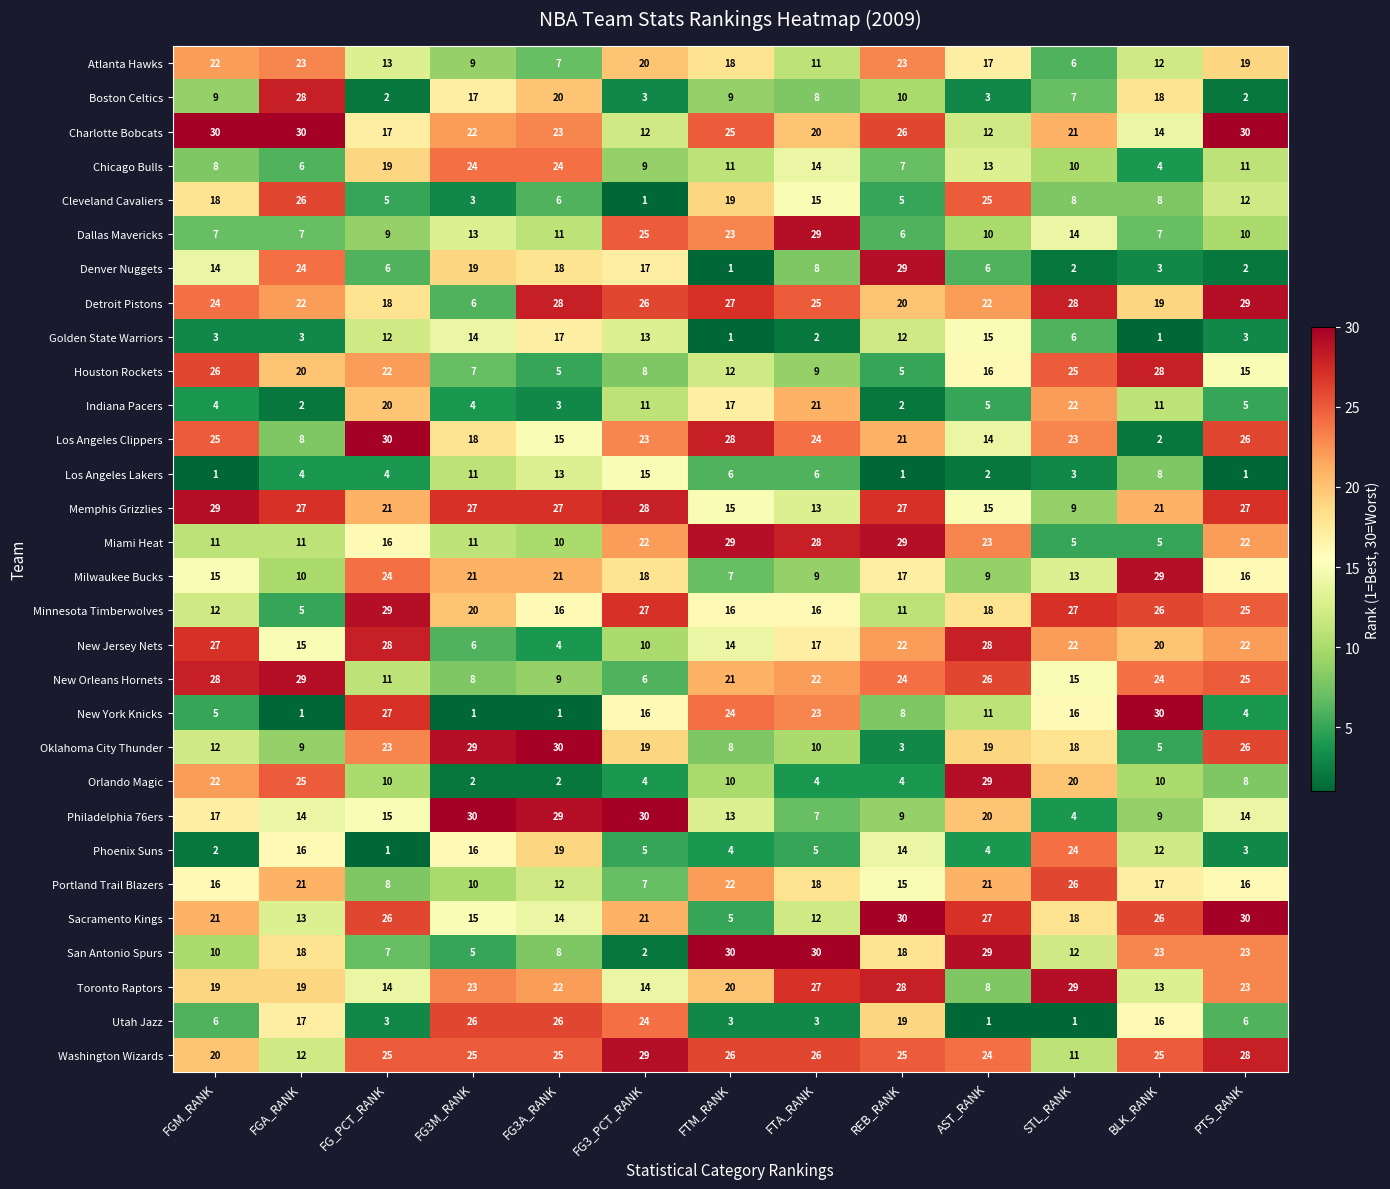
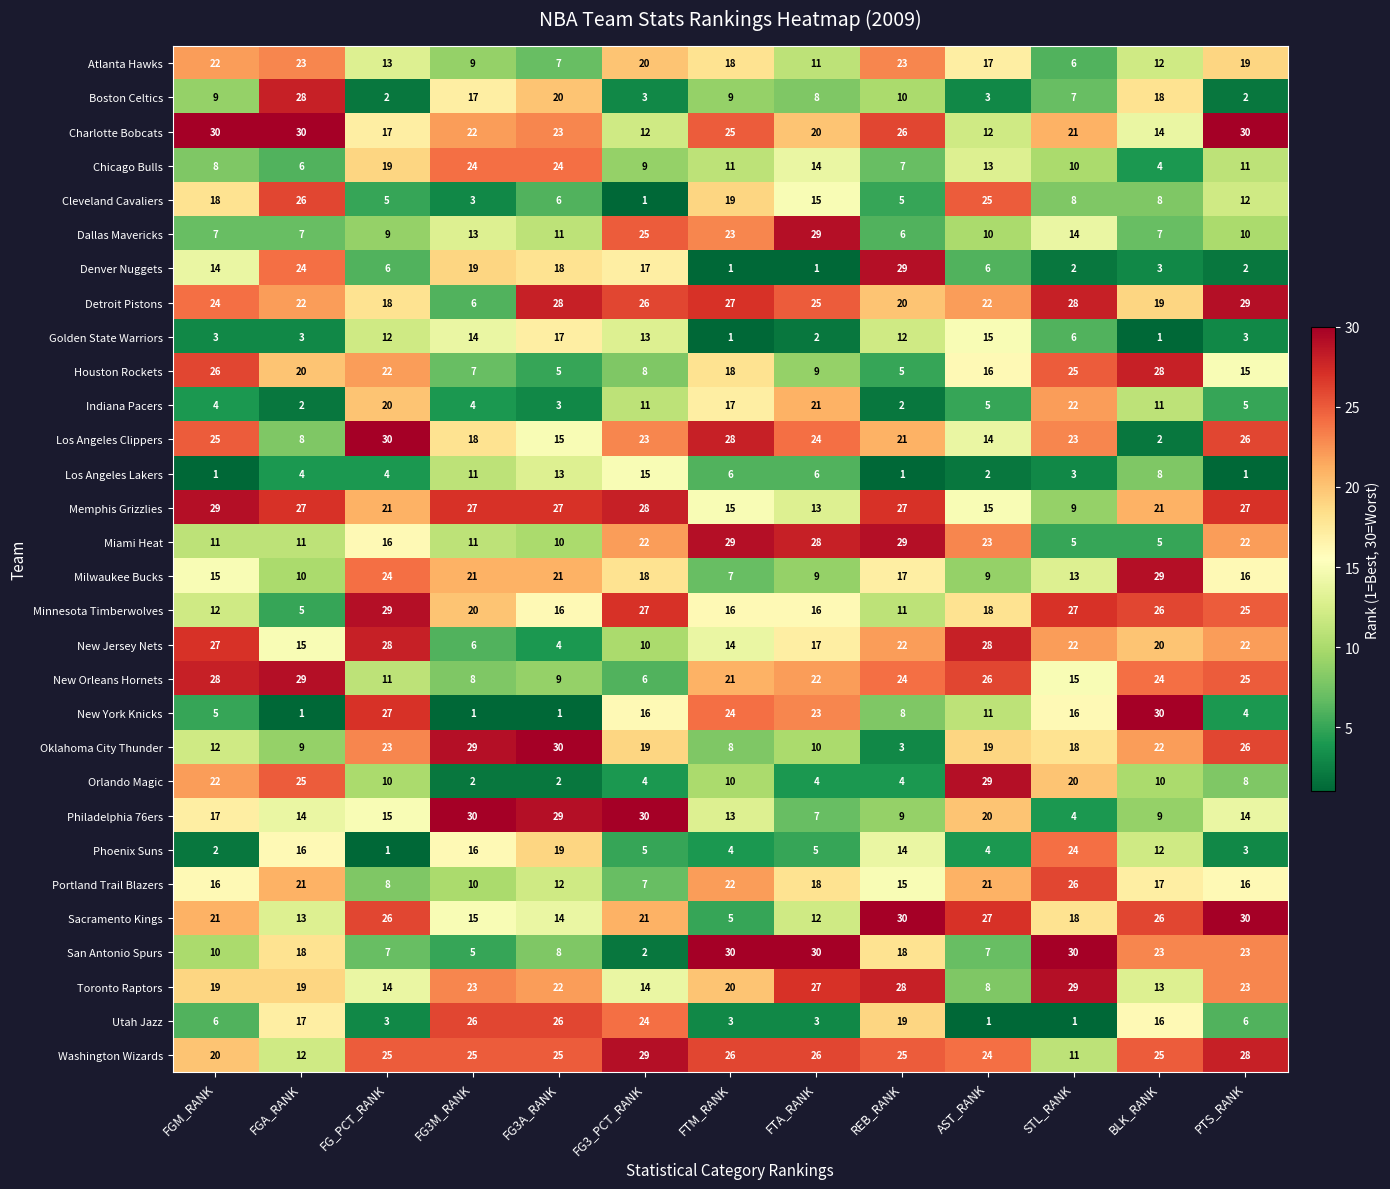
  {
    "Denver Nuggets": {
      "FGM_RANK": 14,
      "FGA_RANK": 24,
      "FG_PCT_RANK": 6,
      "FG3M_RANK": 19,
      "FG3A_RANK": 18,
      "FG3_PCT_RANK": 17,
      "FTM_RANK": 1,
-     "FTA_RANK": 8,
+     "FTA_RANK": 1,
      "REB_RANK": 29,
      "AST_RANK": 6,
      "STL_RANK": 2,
      "BLK_RANK": 3,
      "PTS_RANK": 2
    },
    "Houston Rockets": {
      "FGM_RANK": 26,
      "FGA_RANK": 20,
      "FG_PCT_RANK": 22,
      "FG3M_RANK": 7,
      "FG3A_RANK": 5,
      "FG3_PCT_RANK": 8,
-     "FTM_RANK": 12,
+     "FTM_RANK": 18,
      "FTA_RANK": 9,
      "REB_RANK": 5,
      "AST_RANK": 16,
      "STL_RANK": 25,
      "BLK_RANK": 28,
      "PTS_RANK": 15
    },
    "Oklahoma City Thunder": {
      "FGM_RANK": 12,
      "FGA_RANK": 9,
      "FG_PCT_RANK": 23,
      "FG3M_RANK": 29,
      "FG3A_RANK": 30,
      "FG3_PCT_RANK": 19,
      "FTM_RANK": 8,
      "FTA_RANK": 10,
      "REB_RANK": 3,
      "AST_RANK": 19,
      "STL_RANK": 18,
-     "BLK_RANK": 5,
+     "BLK_RANK": 22,
      "PTS_RANK": 26
    },
    "San Antonio Spurs": {
      "FGM_RANK": 10,
      "FGA_RANK": 18,
      "FG_PCT_RANK": 7,
      "FG3M_RANK": 5,
      "FG3A_RANK": 8,
      "FG3_PCT_RANK": 2,
      "FTM_RANK": 30,
      "FTA_RANK": 30,
      "REB_RANK": 18,
-     "AST_RANK": 29,
-     "STL_RANK": 12,
+     "AST_RANK": 7,
+     "STL_RANK": 30,
      "BLK_RANK": 23,
      "PTS_RANK": 23
    }
  }
